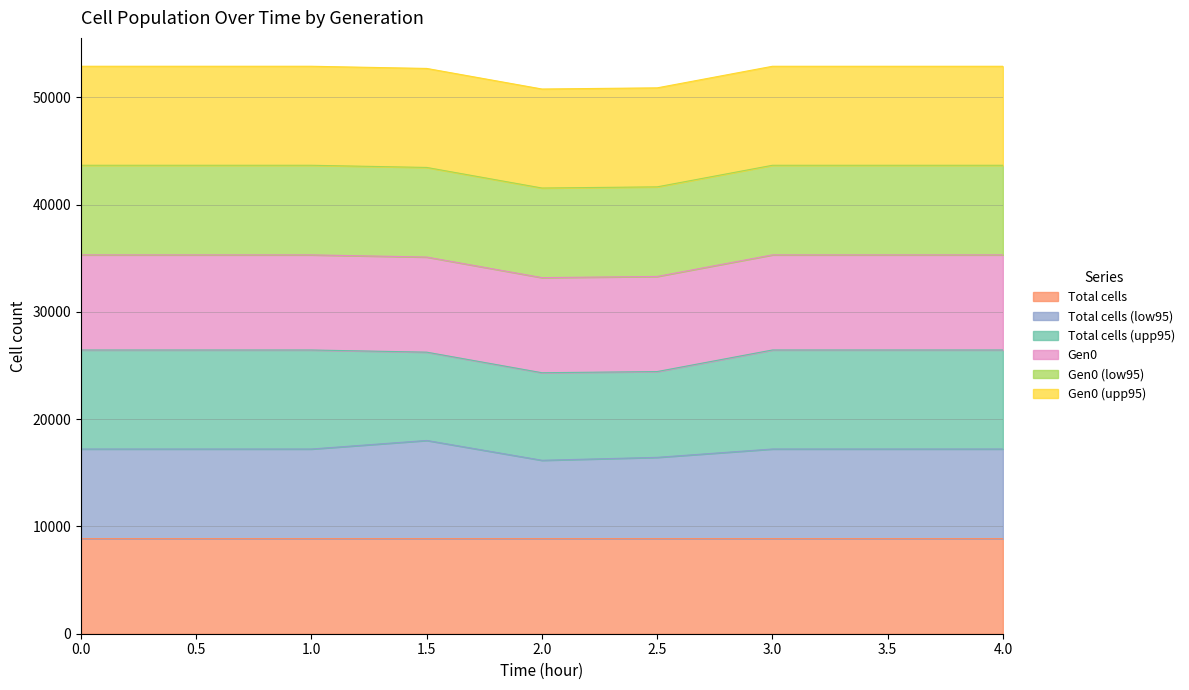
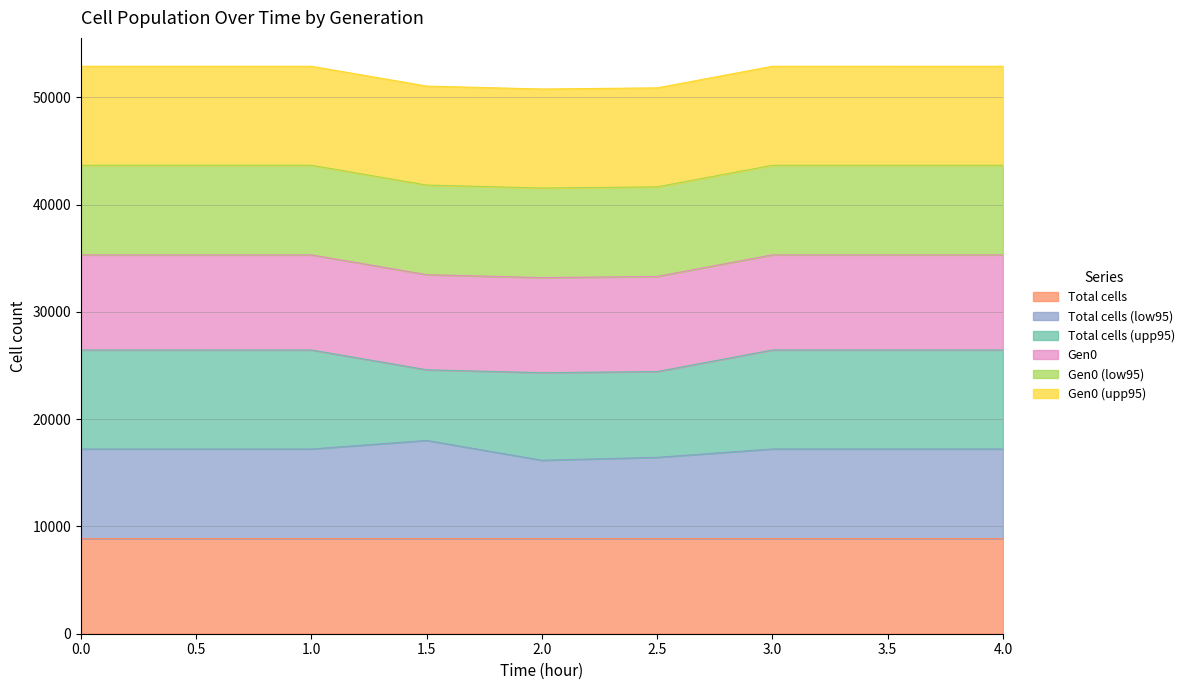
  {
    "Total cells": {
      "0.0": 8900,
      "0.5": 8900,
      "1.0": 8900,
      "1.5": 8900,
      "2.0": 8900,
      "2.5": 8900,
      "3.0": 8900,
      "3.5": 8900,
      "4.0": 8900
    },
    "Total cells (low95)": {
      "0.0": 8400,
      "0.5": 8400,
      "1.0": 8400,
      "1.5": 9100,
      "2.0": 7300,
      "2.5": 7600,
      "3.0": 8400,
      "3.5": 8400,
      "4.0": 8400
    },
    "Total cells (upp95)": {
      "0.0": 9200,
      "0.5": 9200,
      "1.0": 9200,
-     "1.5": 8200,
+     "1.5": 6600,
      "2.0": 8200,
      "2.5": 8000,
      "3.0": 9200,
      "3.5": 9200,
      "4.0": 9200
    },
    "Gen0": {
      "0.0": 8900,
      "0.5": 8900,
      "1.0": 8900,
      "1.5": 8900,
      "2.0": 8900,
      "2.5": 8900,
      "3.0": 8900,
      "3.5": 8900,
      "4.0": 8900
    },
    "Gen0 (low95)": {
      "0.0": 8400,
      "0.5": 8400,
      "1.0": 8400,
      "1.5": 8400,
      "2.0": 8400,
      "2.5": 8400,
      "3.0": 8400,
      "3.5": 8400,
      "4.0": 8400
    },
    "Gen0 (upp95)": {
      "0.0": 9200,
      "0.5": 9200,
      "1.0": 9200,
      "1.5": 9200,
      "2.0": 9200,
      "2.5": 9200,
      "3.0": 9200,
      "3.5": 9200,
      "4.0": 9200
    }
  }
